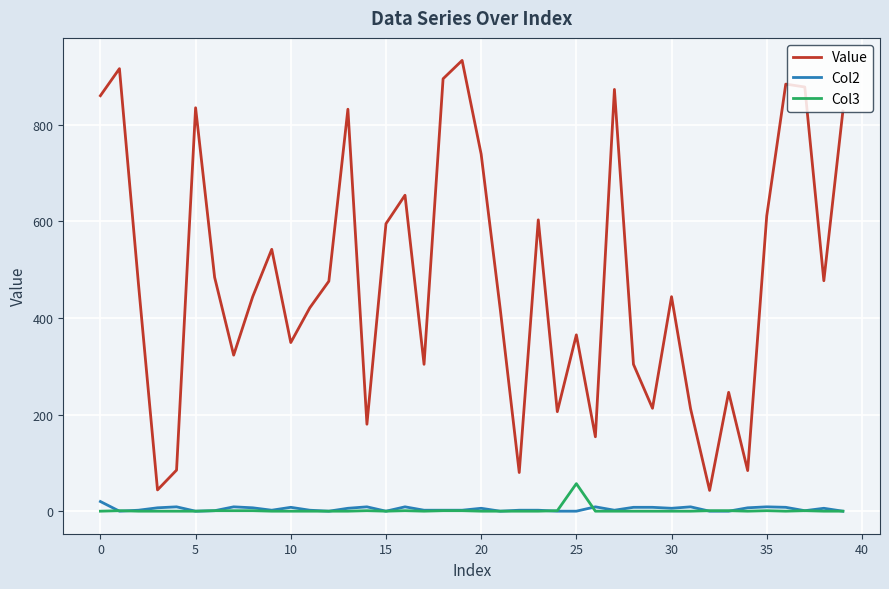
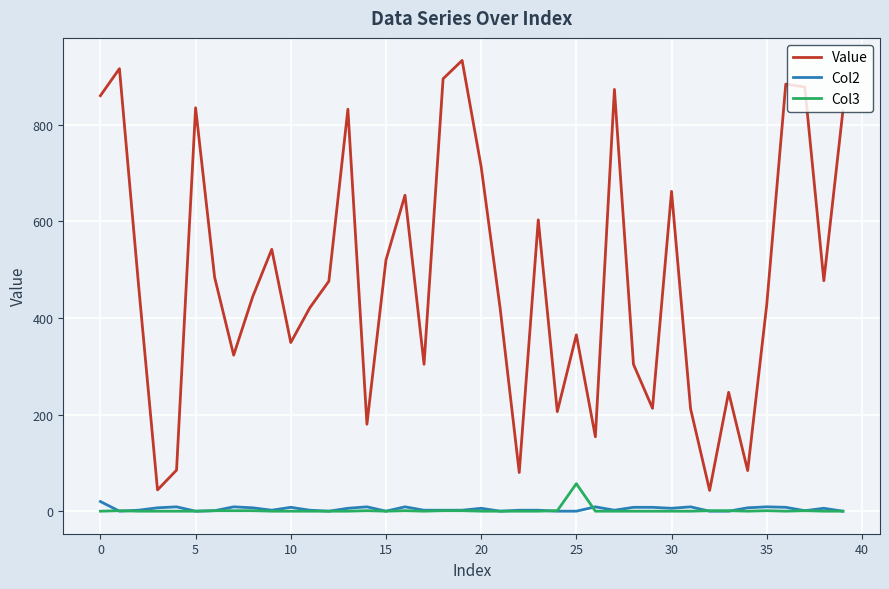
  {
    "Value": {
      "0": 860,
      "5": 840,
      "10": 350,
-     "15": 600,
-     "20": 740,
+     "15": 520,
+     "20": 710,
      "25": 370,
-     "30": 440,
-     "35": 610
+     "30": 660,
+     "35": 430
    },
    "Col2": {
      "0": 20,
      "10": 10,
      "20": 10,
      "25": 0,
      "30": 10,
      "35": 10
    },
    "Col3": {
      "0": 0,
      "10": 0,
      "20": 0,
      "25": 60,
      "30": 0,
      "35": 0
    }
  }
